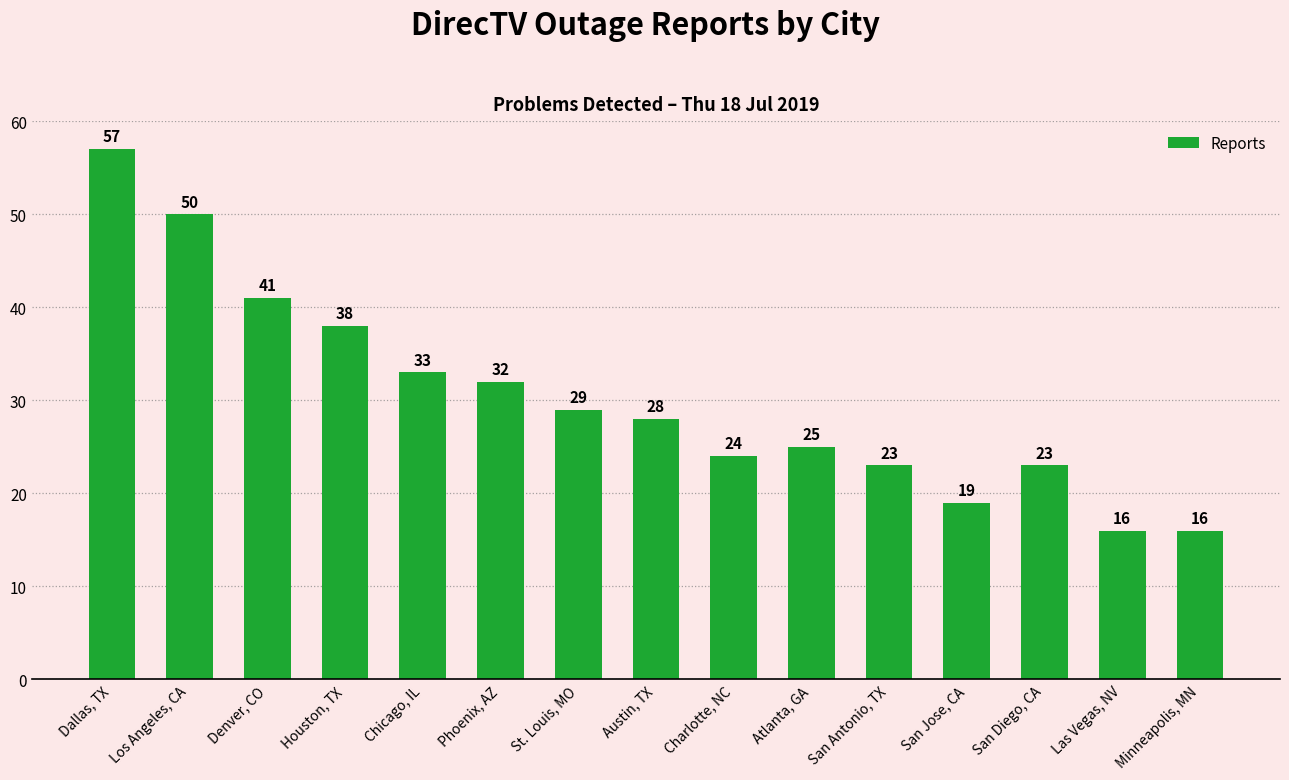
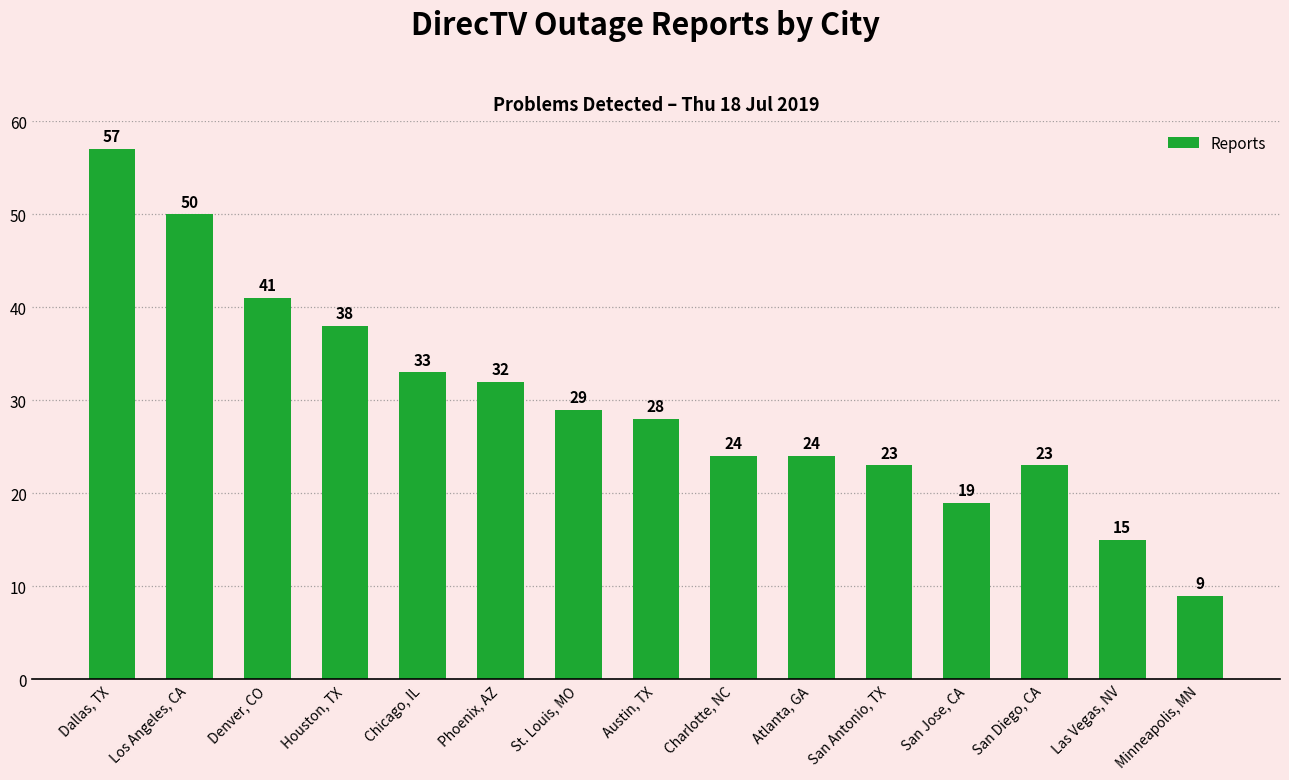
  {
    "Dallas, TX": 57,
    "Los Angeles, CA": 50,
    "Denver, CO": 41,
    "Houston, TX": 38,
    "Chicago, IL": 33,
    "Phoenix, AZ": 32,
    "St. Louis, MO": 29,
    "Austin, TX": 28,
    "Charlotte, NC": 24,
-   "Atlanta, GA": 25,
+   "Atlanta, GA": 24,
    "San Antonio, TX": 23,
    "San Jose, CA": 19,
    "San Diego, CA": 23,
-   "Las Vegas, NV": 16,
-   "Minneapolis, MN": 16
+   "Las Vegas, NV": 15,
+   "Minneapolis, MN": 9
  }
